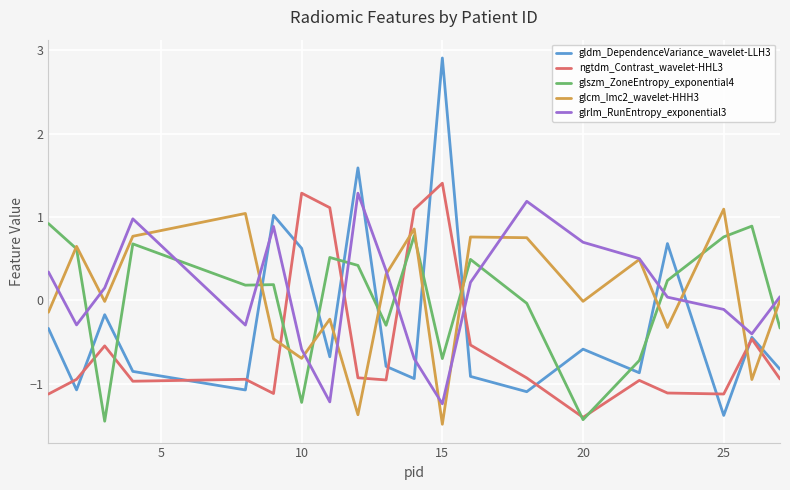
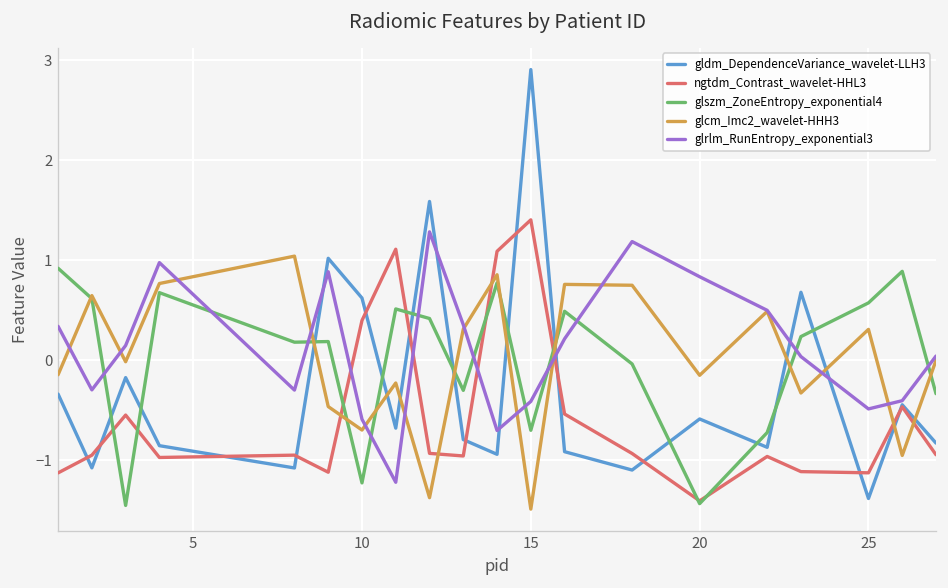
  {
    "gldm_DependenceVariance_wavelet-LLH3": {
      "10": 0.6,
      "15": 2.9,
      "20": -0.6,
      "25": -1.4
    },
    "ngtdm_Contrast_wavelet-HHL3": {
-     "10": 1.3,
+     "10": 0.4,
      "15": 1.4,
      "25": -1.1
    },
    "glszm_ZoneEntropy_exponential4": {
      "10": -1.2,
      "15": -0.7,
-     "25": 0.8
+     "25": 0.6
    },
    "glcm_Imc2_wavelet-HHH3": {
      "10": -0.7,
      "15": -1.5,
-     "20": 0.0,
-     "25": 1.1
+     "20": -0.2,
+     "25": 0.3
    },
    "glrlm_RunEntropy_exponential3": {
      "10": -0.6,
-     "15": -1.2,
-     "20": 0.7,
-     "25": -0.1
+     "15": -0.4,
+     "20": 0.8,
+     "25": -0.5
    }
  }
